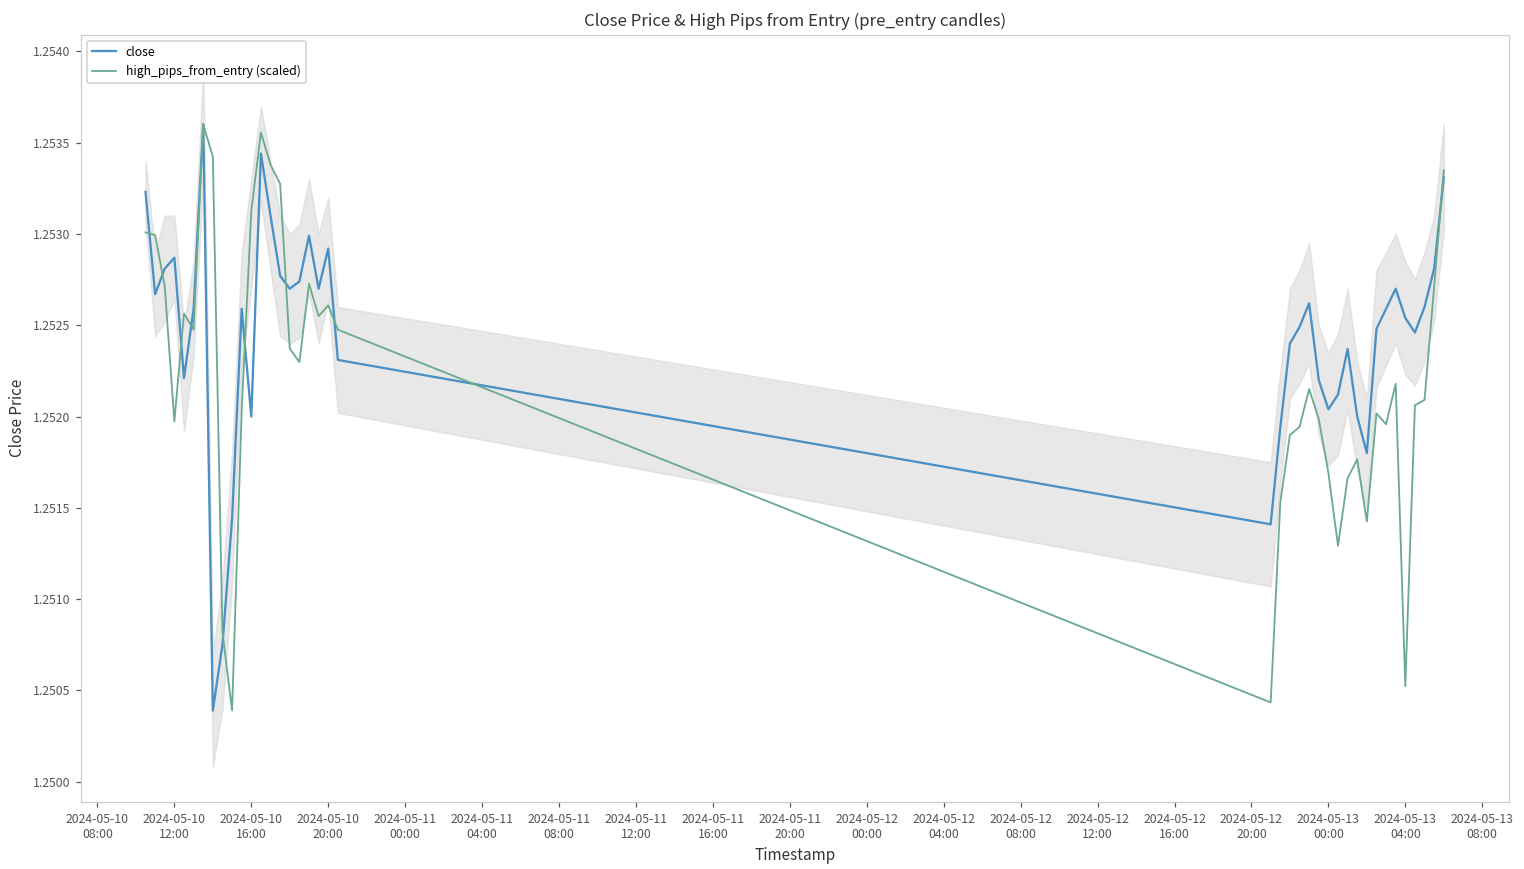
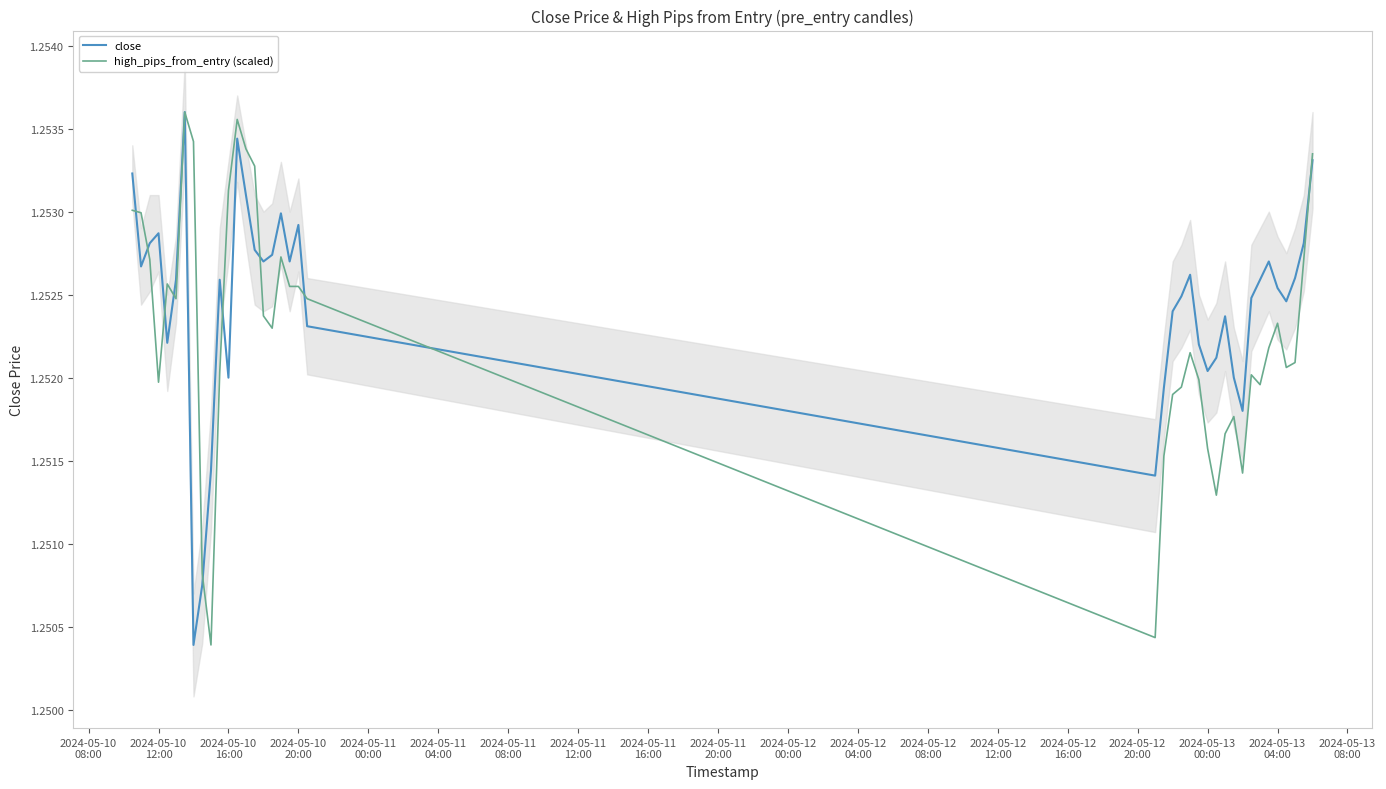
  {
    "close": {
      "2024-05-10 12:00": 1.25287,
      "2024-05-10 16:00": 1.25200,
      "2024-05-10 20:00": 1.25292,
      "2024-05-13 00:00": 1.25204,
      "2024-05-13 04:00": 1.25254
    },
    "high_pips_from_entry (scaled)": {
      "2024-05-10 12:00": 1.25197,
      "2024-05-10 16:00": 1.25313,
-     "2024-05-10 20:00": 1.25261,
-     "2024-05-13 00:00": 1.25169,
-     "2024-05-13 04:00": 1.25052
+     "2024-05-10 20:00": 1.25255,
+     "2024-05-13 00:00": 1.25157,
+     "2024-05-13 04:00": 1.25233
    }
  }
